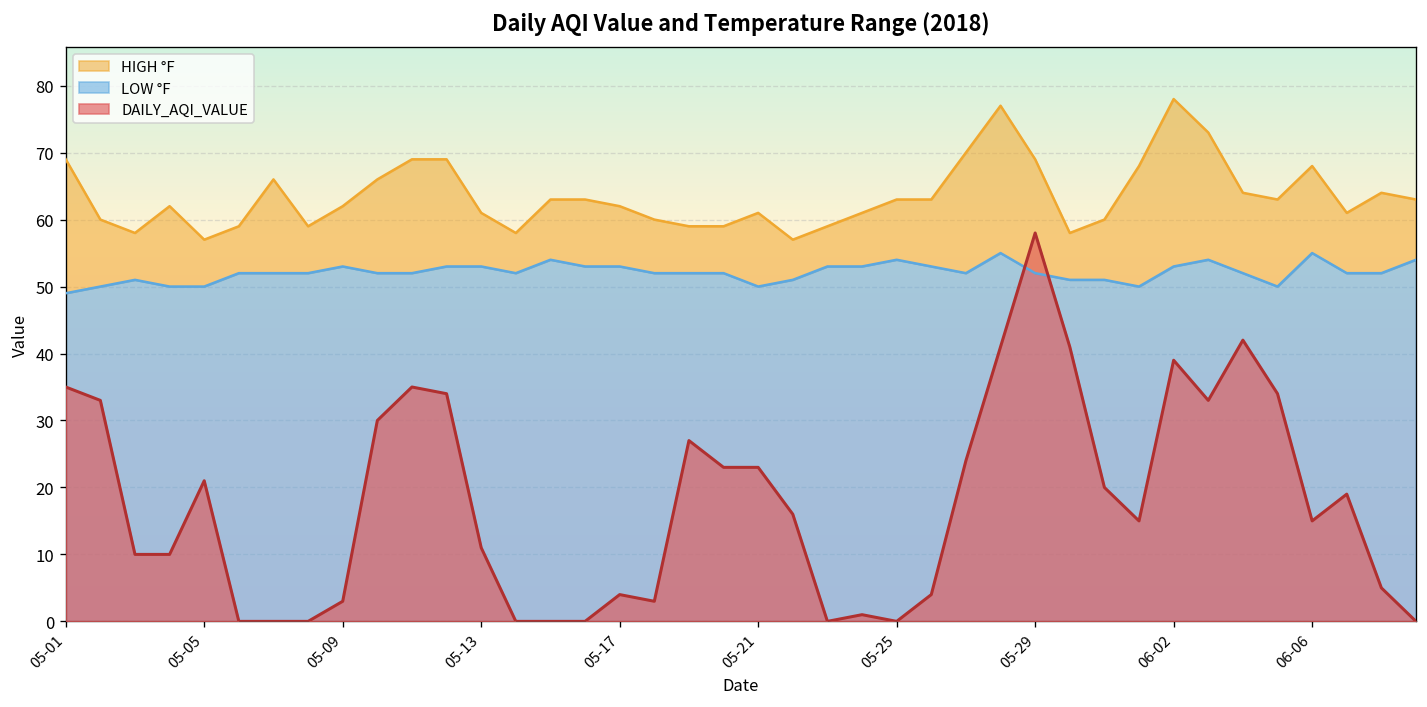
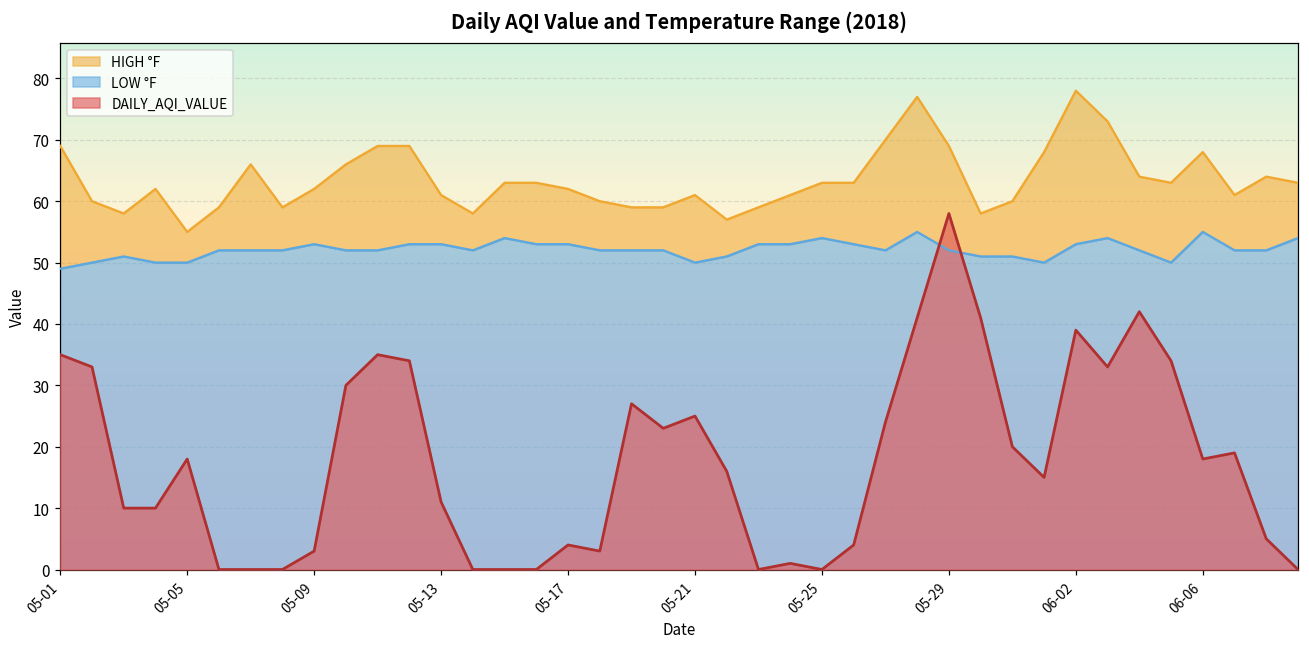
  {
    "HIGH °F": {
      "05-01": 69,
-     "05-05": 57,
+     "05-05": 55,
      "05-09": 62,
      "05-13": 61,
      "05-17": 62,
      "05-21": 61,
      "05-25": 63,
      "05-29": 69,
      "06-02": 78,
      "06-06": 68
    },
    "LOW °F": {
      "05-01": 49,
      "05-05": 50,
      "05-09": 53,
      "05-13": 53,
      "05-17": 53,
      "05-21": 50,
      "05-25": 54,
      "05-29": 52,
      "06-02": 53,
      "06-06": 55
    },
    "DAILY_AQI_VALUE": {
      "05-01": 35,
-     "05-05": 21,
+     "05-05": 18,
      "05-09": 3,
      "05-13": 11,
      "05-17": 4,
-     "05-21": 23,
+     "05-21": 25,
      "05-25": 0,
      "05-29": 58,
      "06-02": 39,
-     "06-06": 15
+     "06-06": 18
    }
  }
